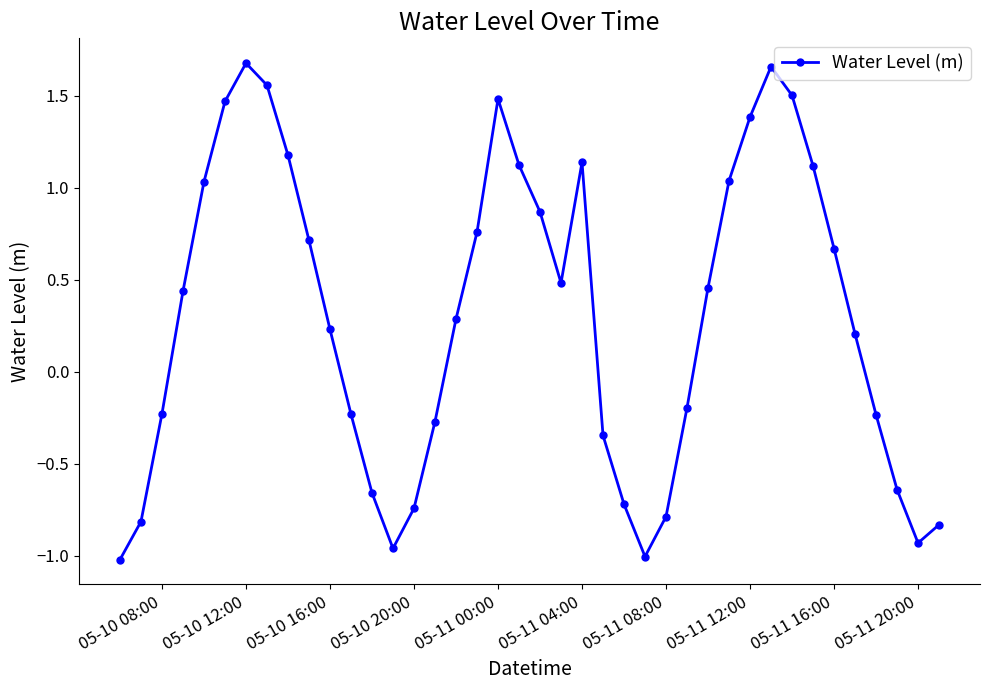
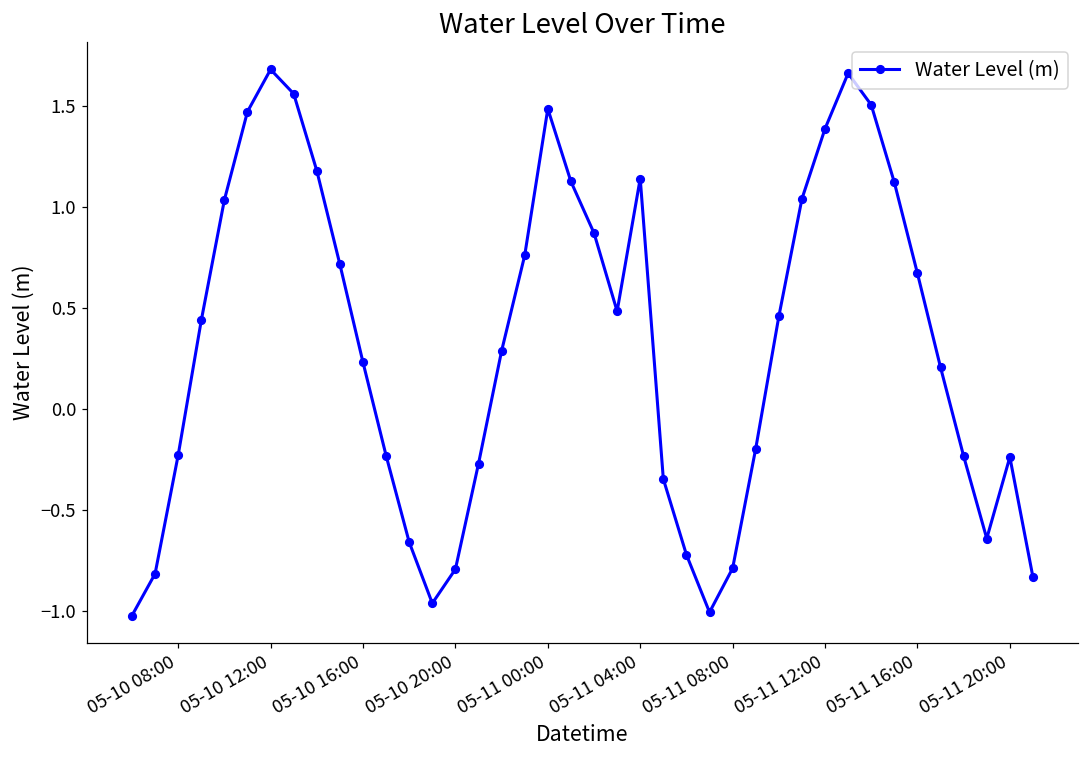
  {
    "05-10 08:00": -0.23,
    "05-10 12:00": 1.68,
    "05-10 16:00": 0.23,
-   "05-10 20:00": -0.74,
+   "05-10 20:00": -0.79,
    "05-11 00:00": 1.48,
    "05-11 04:00": 1.14,
    "05-11 08:00": -0.79,
    "05-11 12:00": 1.39,
    "05-11 16:00": 0.67,
-   "05-11 20:00": -0.93
+   "05-11 20:00": -0.24
  }
